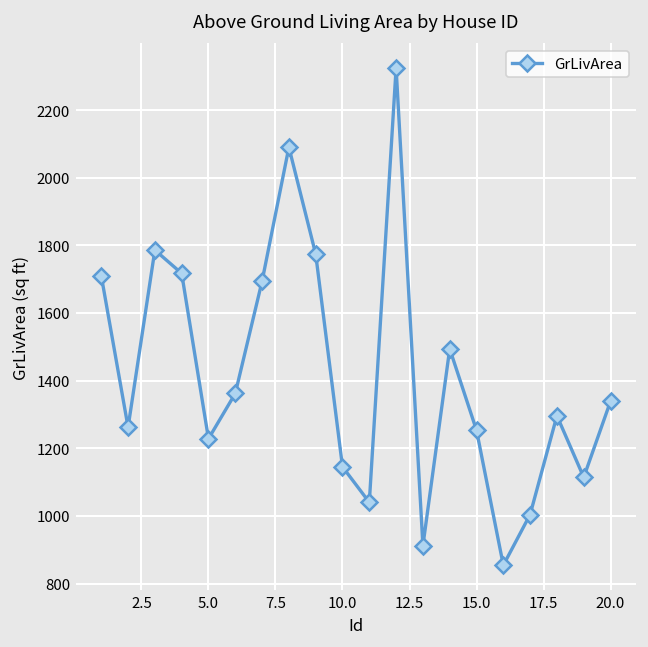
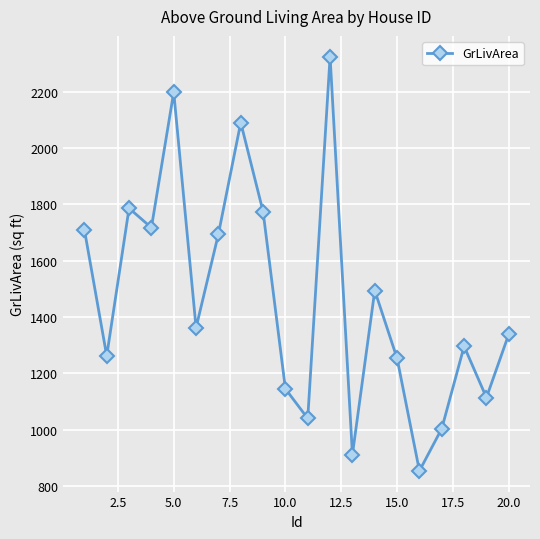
  {
-   "5.0": 1230,
+   "5.0": 2200,
    "10.0": 1150,
    "15.0": 1250,
    "20.0": 1340
  }
